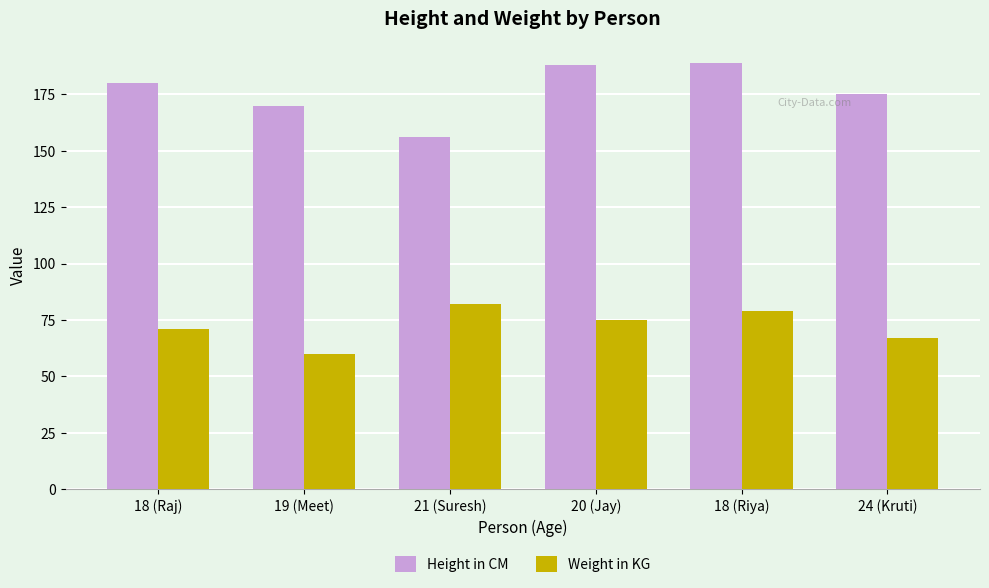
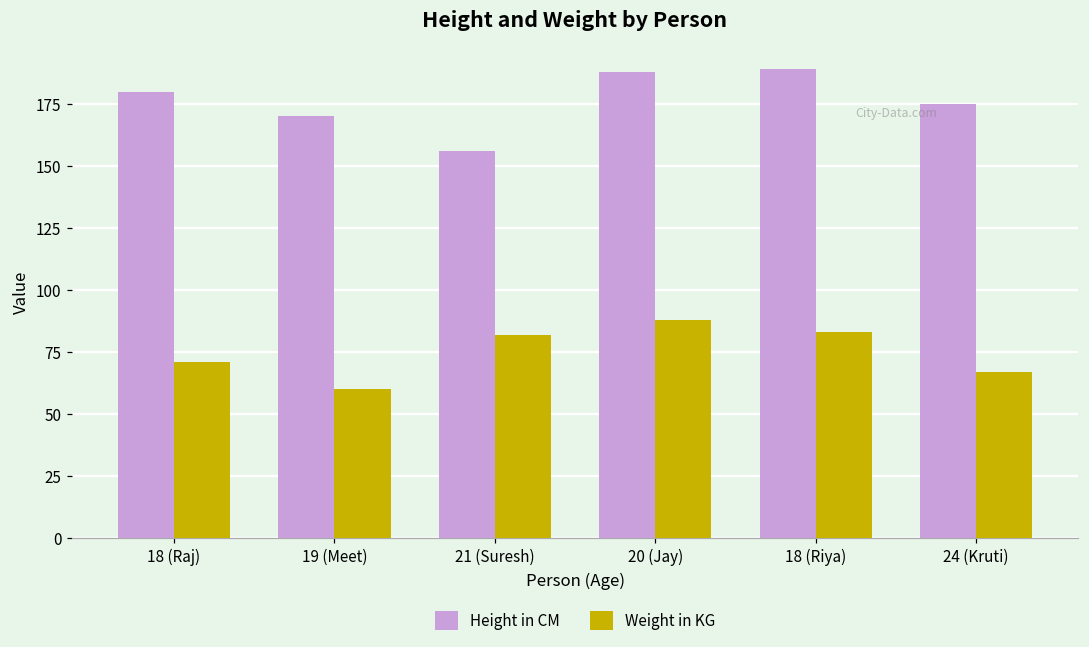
  {
    "Height in CM": {
      "18 (Raj)": 180,
      "19 (Meet)": 170,
      "21 (Suresh)": 156,
      "20 (Jay)": 188,
      "18 (Riya)": 189,
      "24 (Kruti)": 175
    },
    "Weight in KG": {
      "18 (Raj)": 71,
      "19 (Meet)": 60,
      "21 (Suresh)": 82,
-     "20 (Jay)": 75,
-     "18 (Riya)": 79,
+     "20 (Jay)": 88,
+     "18 (Riya)": 83,
      "24 (Kruti)": 67
    }
  }
